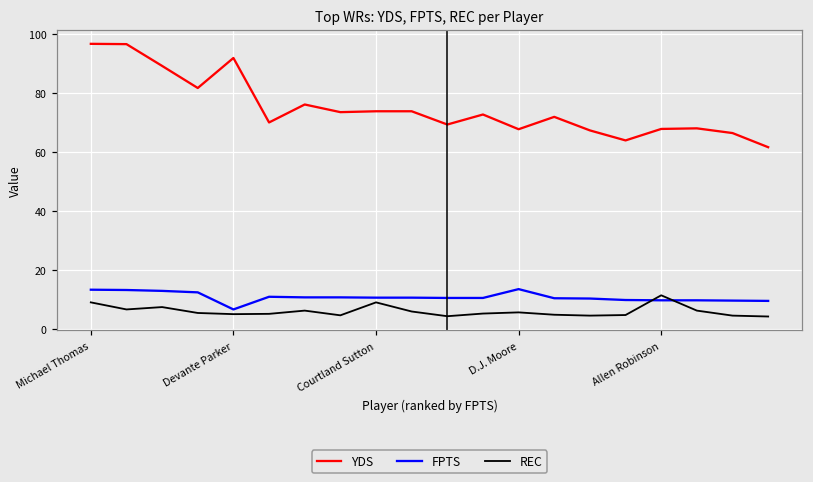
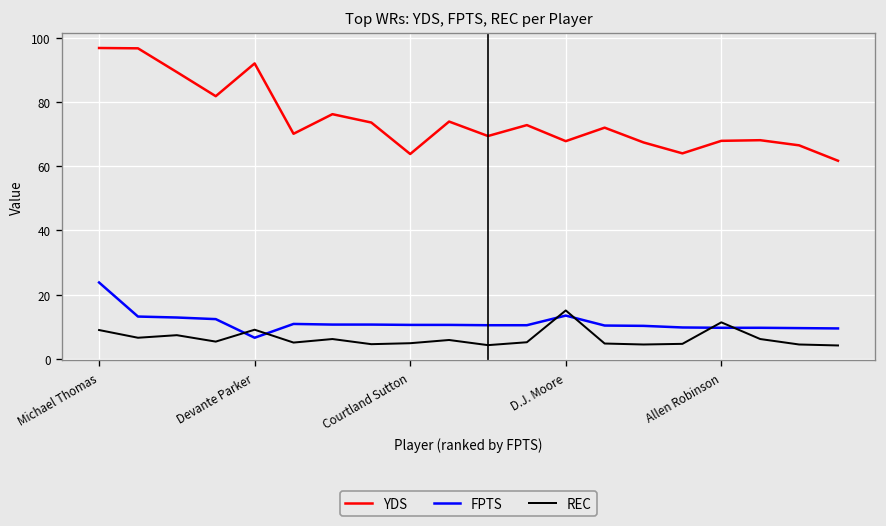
  {
    "YDS": {
      "Michael Thomas": 97,
      "Devante Parker": 92,
-     "Courtland Sutton": 74,
+     "Courtland Sutton": 64,
      "D.J. Moore": 68,
      "Allen Robinson": 68
    },
    "FPTS": {
-     "Michael Thomas": 13,
+     "Michael Thomas": 24,
      "Devante Parker": 7,
      "Courtland Sutton": 11,
      "D.J. Moore": 14,
      "Allen Robinson": 10
    },
    "REC": {
      "Michael Thomas": 9,
-     "Devante Parker": 5,
-     "Courtland Sutton": 9,
-     "D.J. Moore": 6,
+     "Devante Parker": 9,
+     "Courtland Sutton": 5,
+     "D.J. Moore": 15,
      "Allen Robinson": 11
    }
  }
